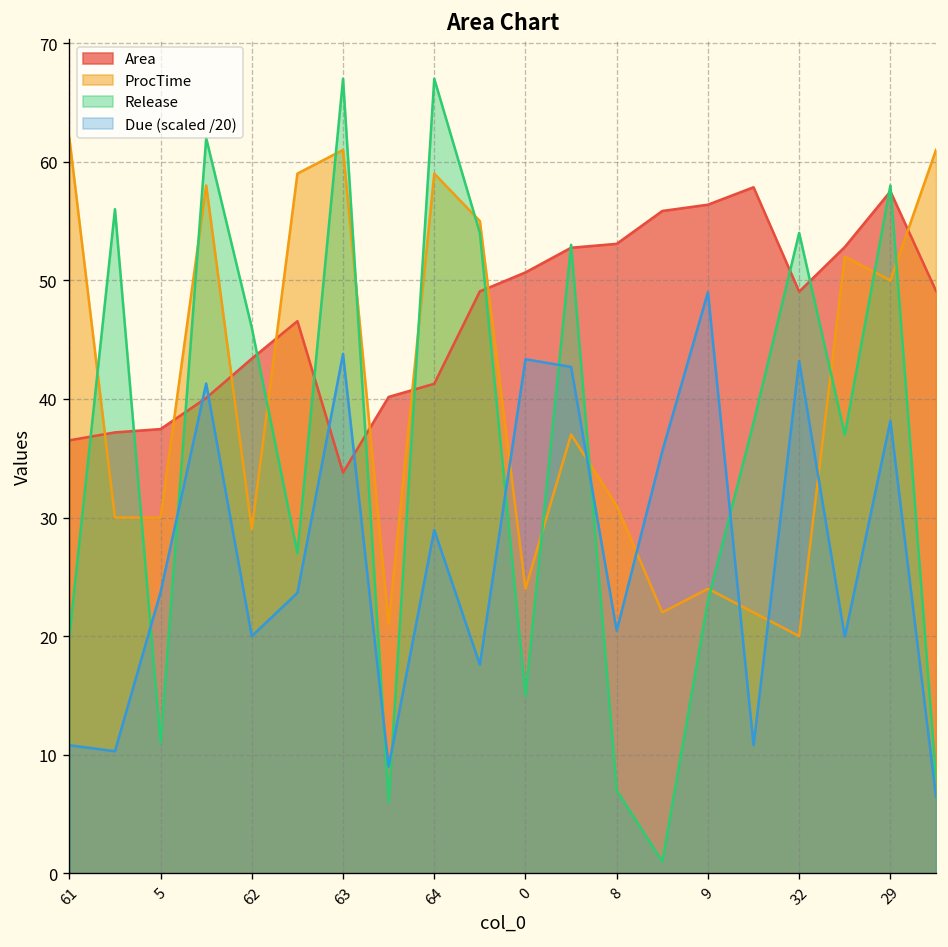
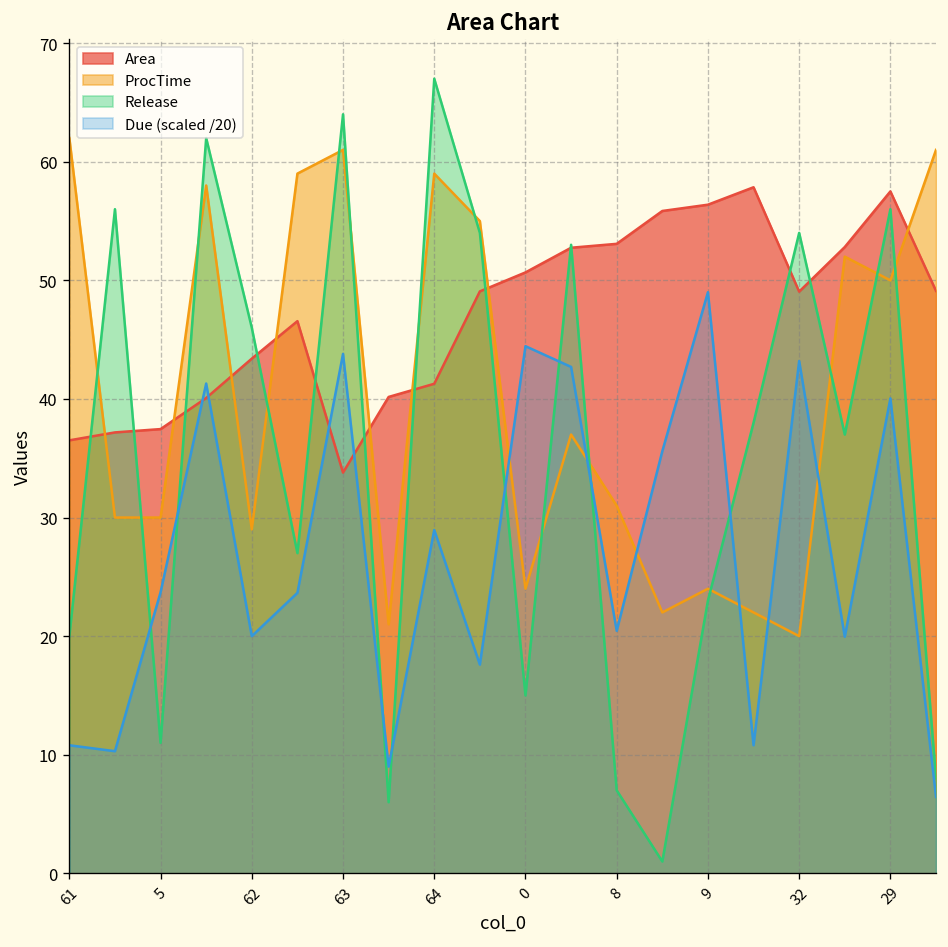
  {
    "Area": {
      "61": 37,
      "62": 43,
      "63": 34,
      "64": 41,
      "0": 51,
      "8": 53,
      "32": 49,
      "29": 58
    },
    "ProcTime": {
      "61": 62,
      "62": 29,
      "63": 61,
      "64": 59,
      "0": 24,
      "8": 31,
      "32": 20,
      "29": 50
    },
    "Release": {
      "61": 20,
      "62": 46,
-     "63": 67,
+     "63": 64,
      "64": 67,
      "0": 15,
      "8": 7,
      "32": 54,
-     "29": 58
+     "29": 56
    },
    "Due (scaled /20)": {
      "61": 11,
      "62": 20,
      "63": 44,
      "64": 29,
-     "0": 43,
+     "0": 44,
      "8": 20,
      "32": 43,
-     "29": 38
+     "29": 40
    }
  }
